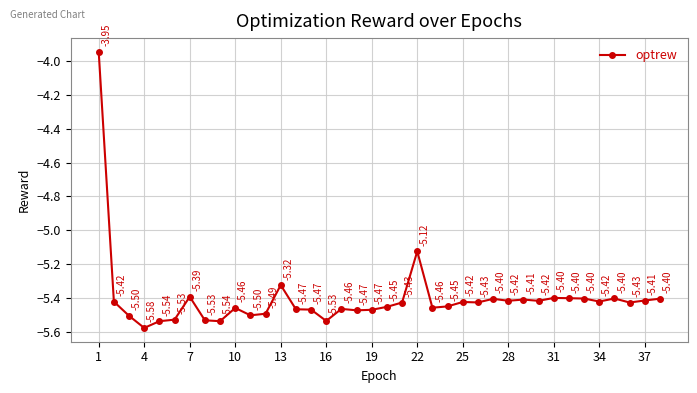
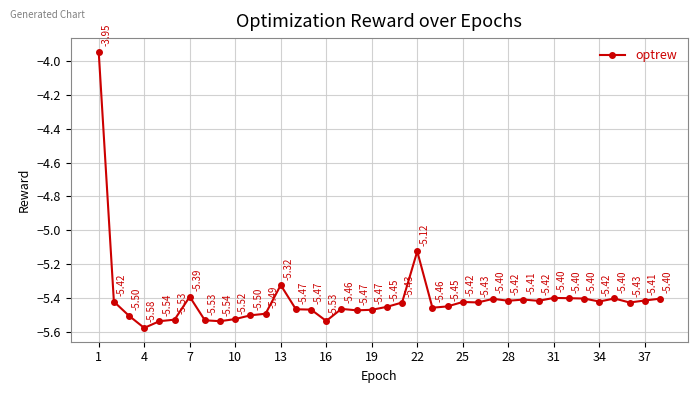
  {
    "1": -3.95,
    "4": -5.58,
    "7": -5.39,
-   "10": -5.46,
+   "10": -5.52,
    "13": -5.32,
    "16": -5.53,
    "19": -5.47,
    "22": -5.12,
    "25": -5.42,
    "28": -5.42,
    "31": -5.40,
    "34": -5.42,
    "37": -5.41
  }
